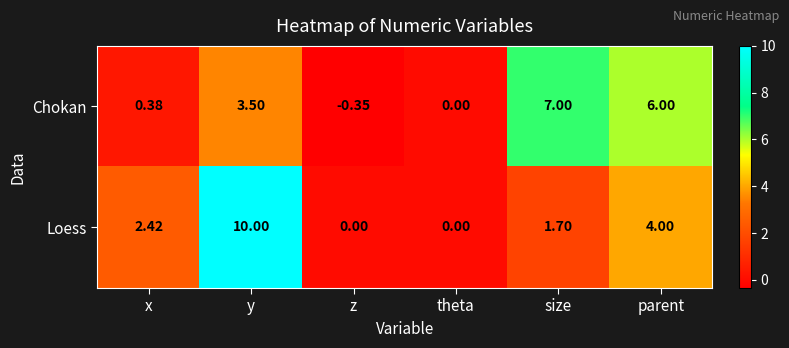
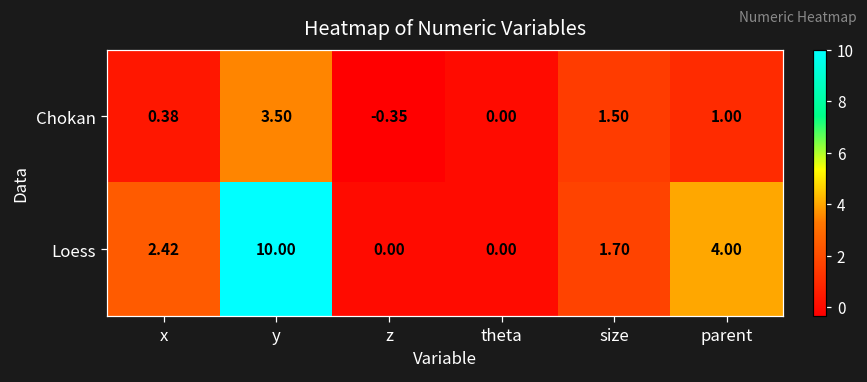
  {
    "Chokan": {
      "x": 0.38,
      "y": 3.50,
      "z": -0.35,
      "theta": 0.00,
-     "size": 7.00,
-     "parent": 6.00
+     "size": 1.50,
+     "parent": 1.00
    },
    "Loess": {
      "x": 2.42,
      "y": 10.00,
      "z": 0.00,
      "theta": 0.00,
      "size": 1.70,
      "parent": 4.00
    }
  }
